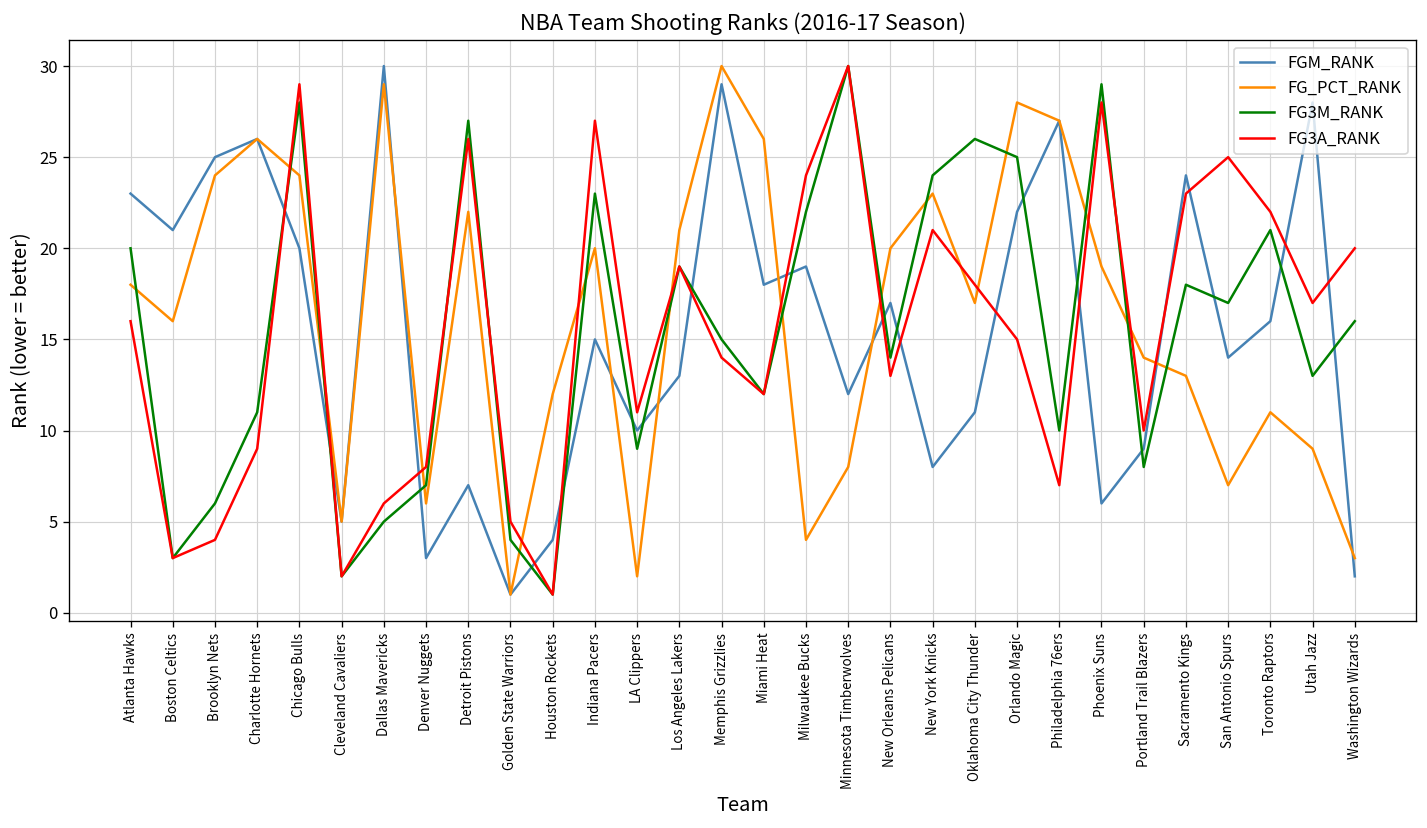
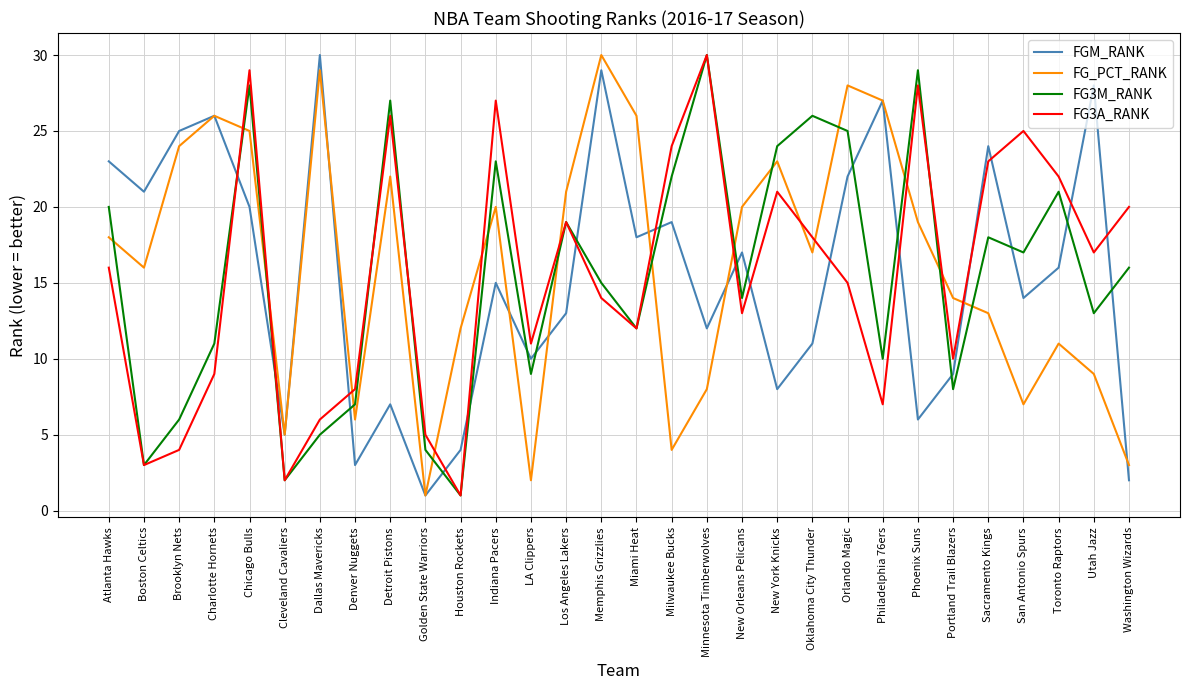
  {
    "FGM_RANK": {
      "Atlanta Hawks": 23,
      "Boston Celtics": 21,
      "Brooklyn Nets": 25,
      "Chicago Bulls": 20,
      "Dallas Mavericks": 30,
      "Denver Nuggets": 3,
      "Detroit Pistons": 7,
      "Houston Rockets": 4,
      "Indiana Pacers": 15,
      "LA Clippers": 10,
      "Los Angeles Lakers": 13,
      "Memphis Grizzlies": 29,
      "Miami Heat": 18,
      "Milwaukee Bucks": 19,
      "Minnesota Timberwolves": 12,
      "New Orleans Pelicans": 17,
      "New York Knicks": 8,
      "Oklahoma City Thunder": 11,
      "Orlando Magic": 22,
      "Phoenix Suns": 6,
      "Portland Trail Blazers": 9,
      "Sacramento Kings": 24,
      "San Antonio Spurs": 14,
      "Toronto Raptors": 16,
      "Washington Wizards": 2
    },
    "FG_PCT_RANK": {
      "Atlanta Hawks": 18,
      "Boston Celtics": 16,
      "Brooklyn Nets": 24,
-     "Chicago Bulls": 24,
+     "Chicago Bulls": 25,
      "Dallas Mavericks": 29,
      "Denver Nuggets": 6,
      "Detroit Pistons": 22,
      "Houston Rockets": 12,
      "Indiana Pacers": 20,
      "LA Clippers": 2,
      "Los Angeles Lakers": 21,
      "Memphis Grizzlies": 30,
      "Miami Heat": 26,
      "Milwaukee Bucks": 4,
      "Minnesota Timberwolves": 8,
      "New Orleans Pelicans": 20,
      "New York Knicks": 23,
      "Oklahoma City Thunder": 17,
      "Orlando Magic": 28,
      "Phoenix Suns": 19,
      "Portland Trail Blazers": 14,
      "Sacramento Kings": 13,
      "San Antonio Spurs": 7,
      "Toronto Raptors": 11,
      "Utah Jazz": 9,
      "Washington Wizards": 3
    },
    "FG3M_RANK": {
      "Atlanta Hawks": 20,
      "Brooklyn Nets": 6,
      "Charlotte Hornets": 11,
      "Chicago Bulls": 28,
      "Dallas Mavericks": 5,
      "Denver Nuggets": 7,
      "Detroit Pistons": 27,
      "Golden State Warriors": 4,
      "Indiana Pacers": 23,
      "LA Clippers": 9,
      "Memphis Grizzlies": 15,
      "Milwaukee Bucks": 22,
      "New Orleans Pelicans": 14,
      "New York Knicks": 24,
      "Oklahoma City Thunder": 26,
      "Orlando Magic": 25,
      "Philadelphia 76ers": 10,
      "Phoenix Suns": 29,
      "Portland Trail Blazers": 8,
      "Sacramento Kings": 18,
      "San Antonio Spurs": 17,
      "Toronto Raptors": 21,
      "Utah Jazz": 13,
      "Washington Wizards": 16
    },
    "FG3A_RANK": {
      "Atlanta Hawks": 16,
      "Brooklyn Nets": 4,
      "Charlotte Hornets": 9,
      "Chicago Bulls": 29,
      "Dallas Mavericks": 6,
      "Denver Nuggets": 8,
      "Detroit Pistons": 26,
      "Golden State Warriors": 5,
      "Indiana Pacers": 27,
      "LA Clippers": 11,
      "Memphis Grizzlies": 14,
      "Milwaukee Bucks": 24,
      "New Orleans Pelicans": 13,
      "New York Knicks": 21,
      "Oklahoma City Thunder": 18,
      "Orlando Magic": 15,
      "Philadelphia 76ers": 7,
      "Phoenix Suns": 28,
      "Portland Trail Blazers": 10,
      "Sacramento Kings": 23,
      "San Antonio Spurs": 25,
      "Toronto Raptors": 22,
      "Utah Jazz": 17,
      "Washington Wizards": 20
    }
  }
